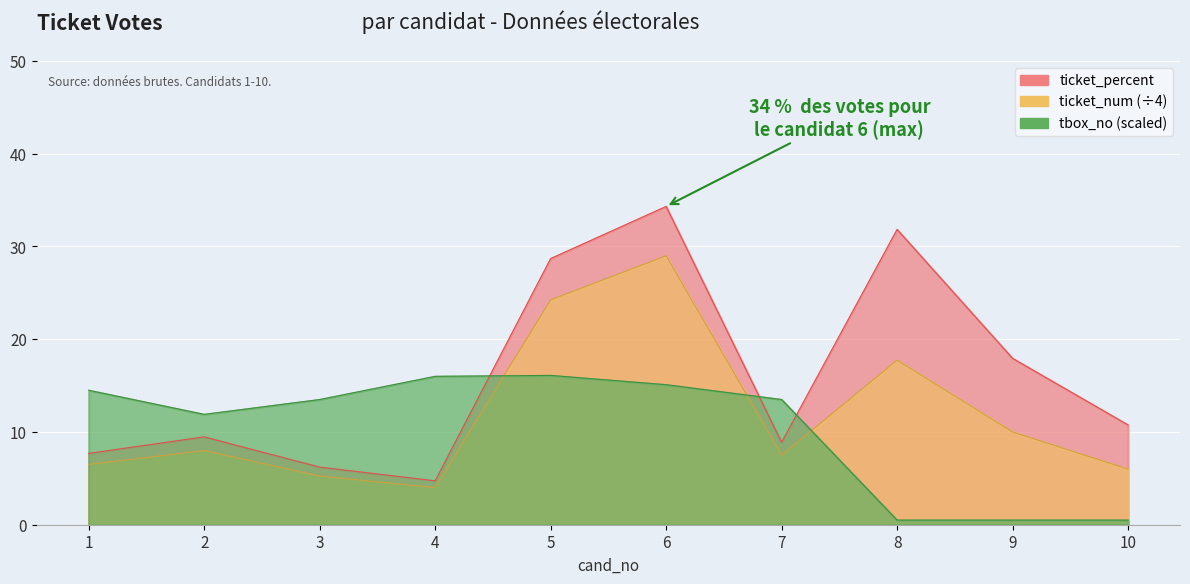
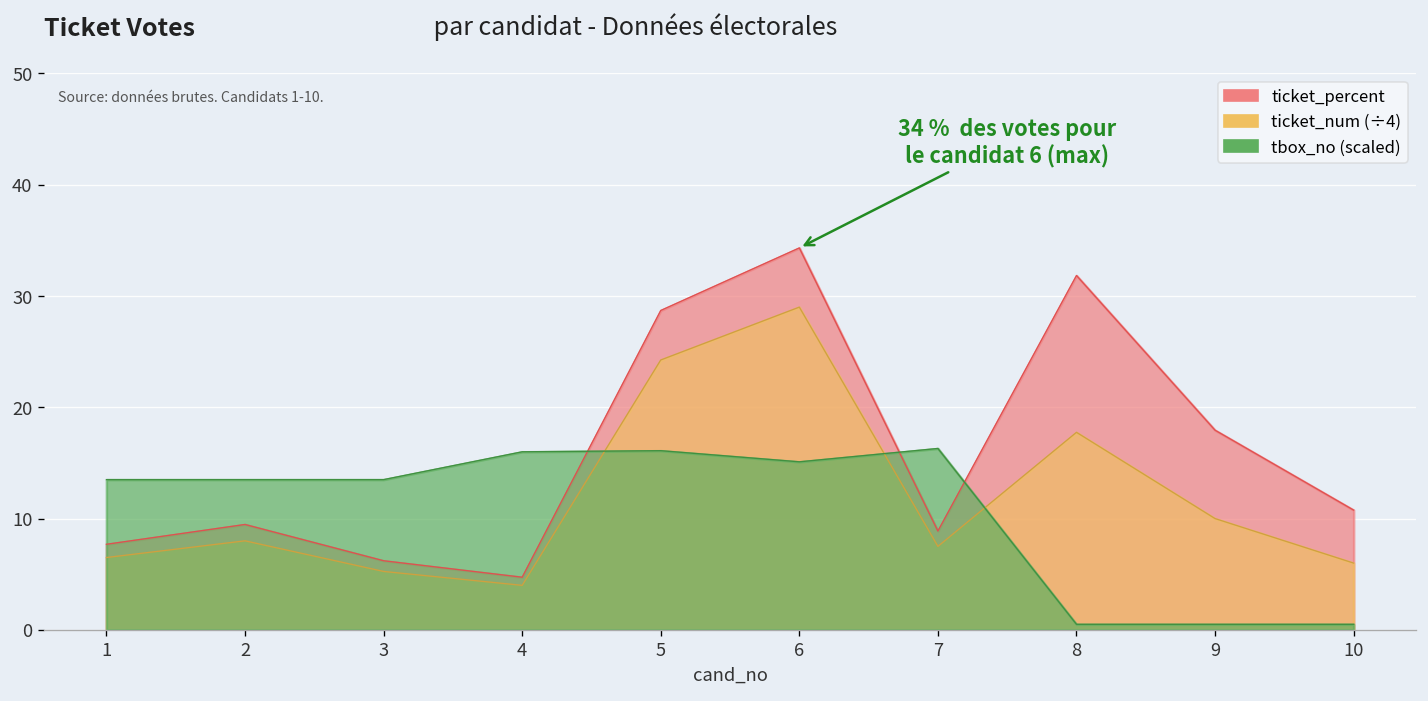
  {
    "ticket_percent": {
      "6": "34 %"
    },
    "ticket_num (÷4)": {
      "1": "7",
      "2": "8",
      "3": "5",
      "4": "4",
      "5": "24",
      "6": "29",
      "7": "8",
      "8": "18",
      "9": "10",
      "10": "6"
    },
    "tbox_no (scaled)": {
-     "1": "15",
-     "2": "12",
+     "1": "14",
+     "2": "14",
      "3": "14",
      "4": "16",
      "5": "16",
      "6": "15",
-     "7": "14",
+     "7": "16",
      "8": "1",
      "9": "1",
      "10": "1"
    }
  }
